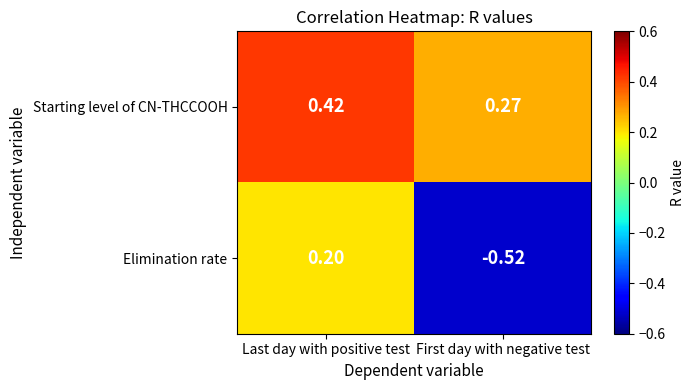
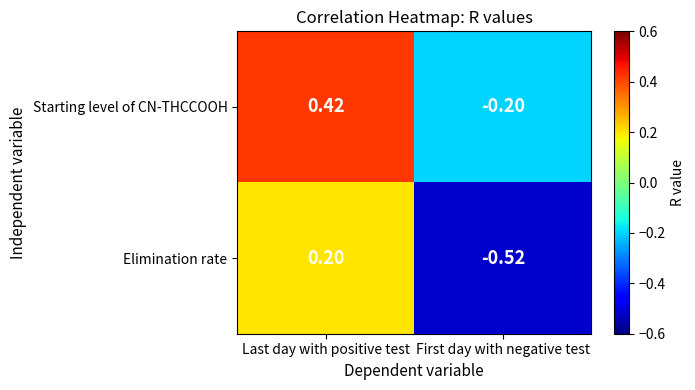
  {
    "Starting level of CN-THCCOOH": {
      "Last day with positive test": 0.42,
-     "First day with negative test": 0.27
+     "First day with negative test": -0.20
    },
    "Elimination rate": {
      "Last day with positive test": 0.20,
      "First day with negative test": -0.52
    }
  }
